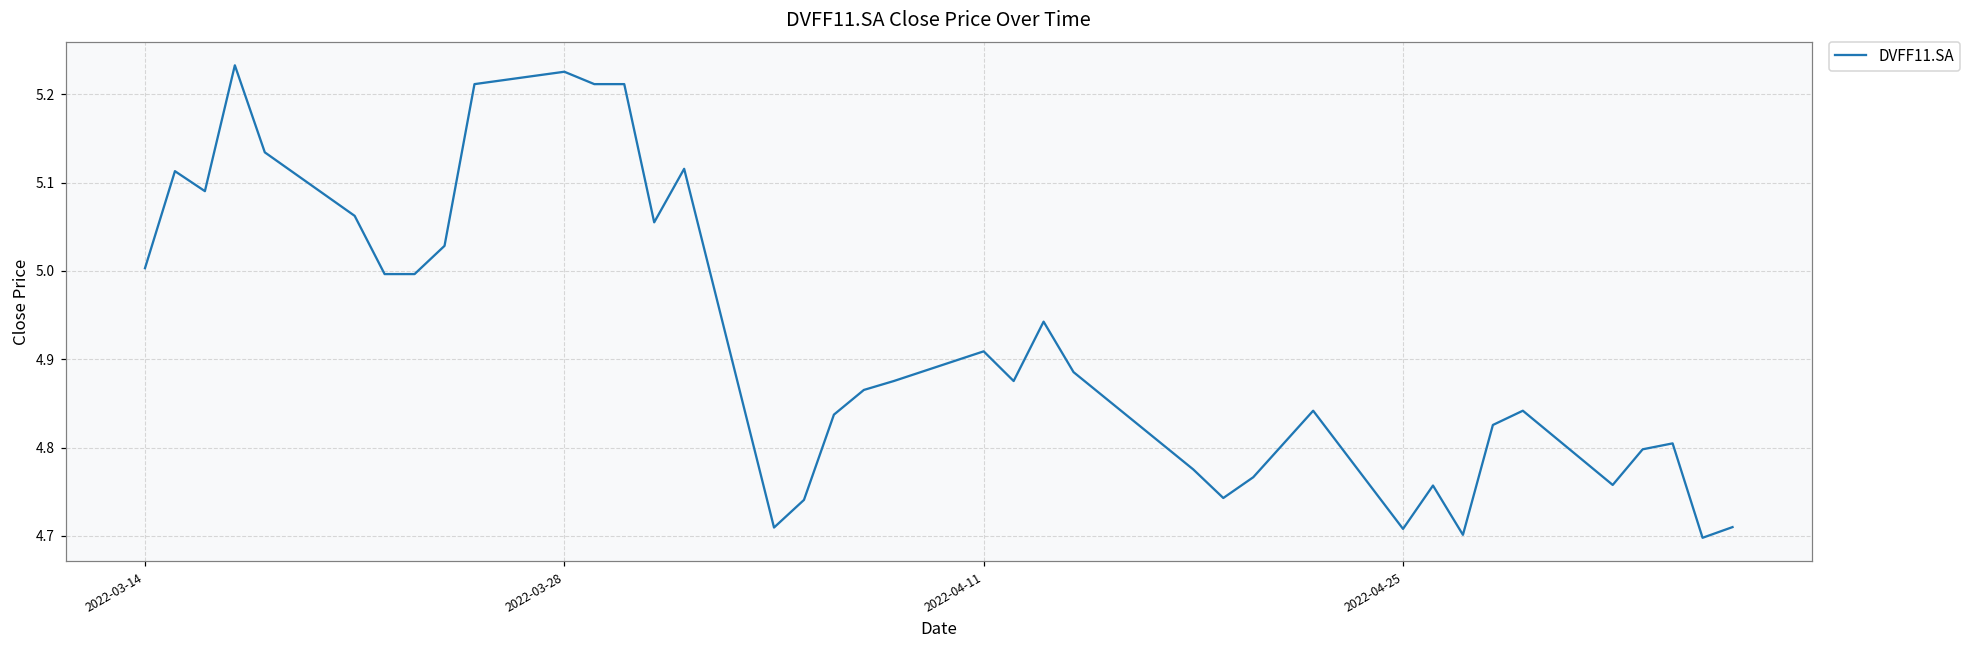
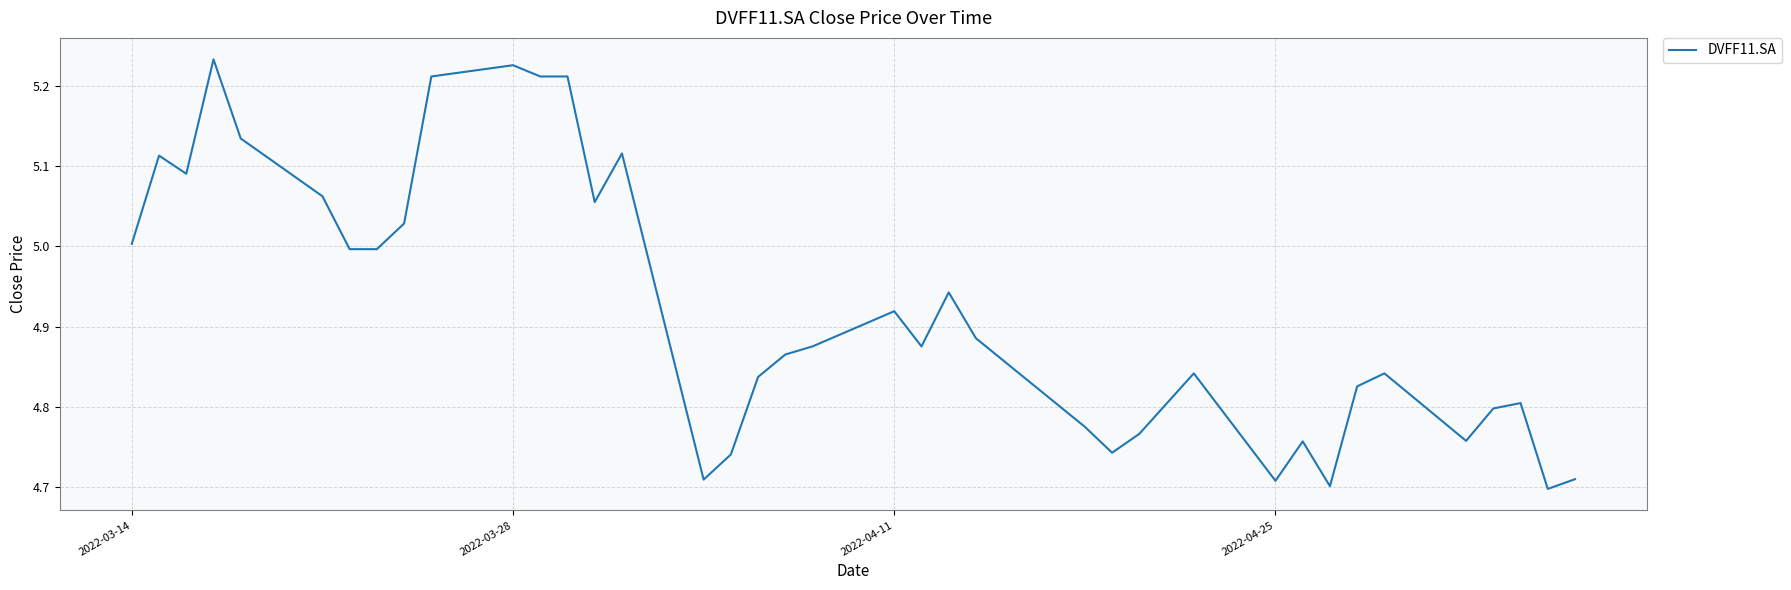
  {
    "2022-03-14": 5.00,
    "2022-03-28": 5.23,
-   "2022-04-11": 4.91,
+   "2022-04-11": 4.92,
    "2022-04-25": 4.71
  }
